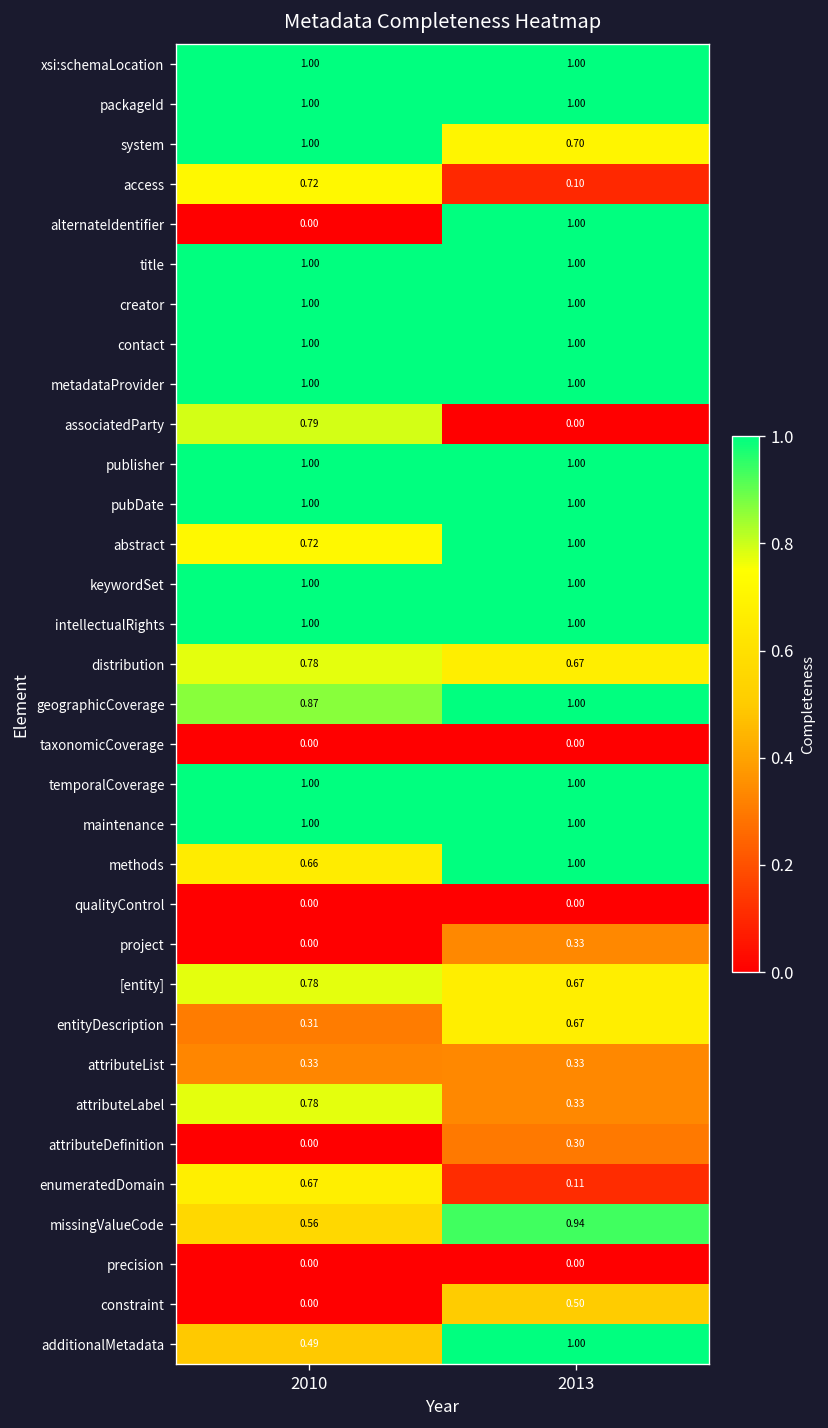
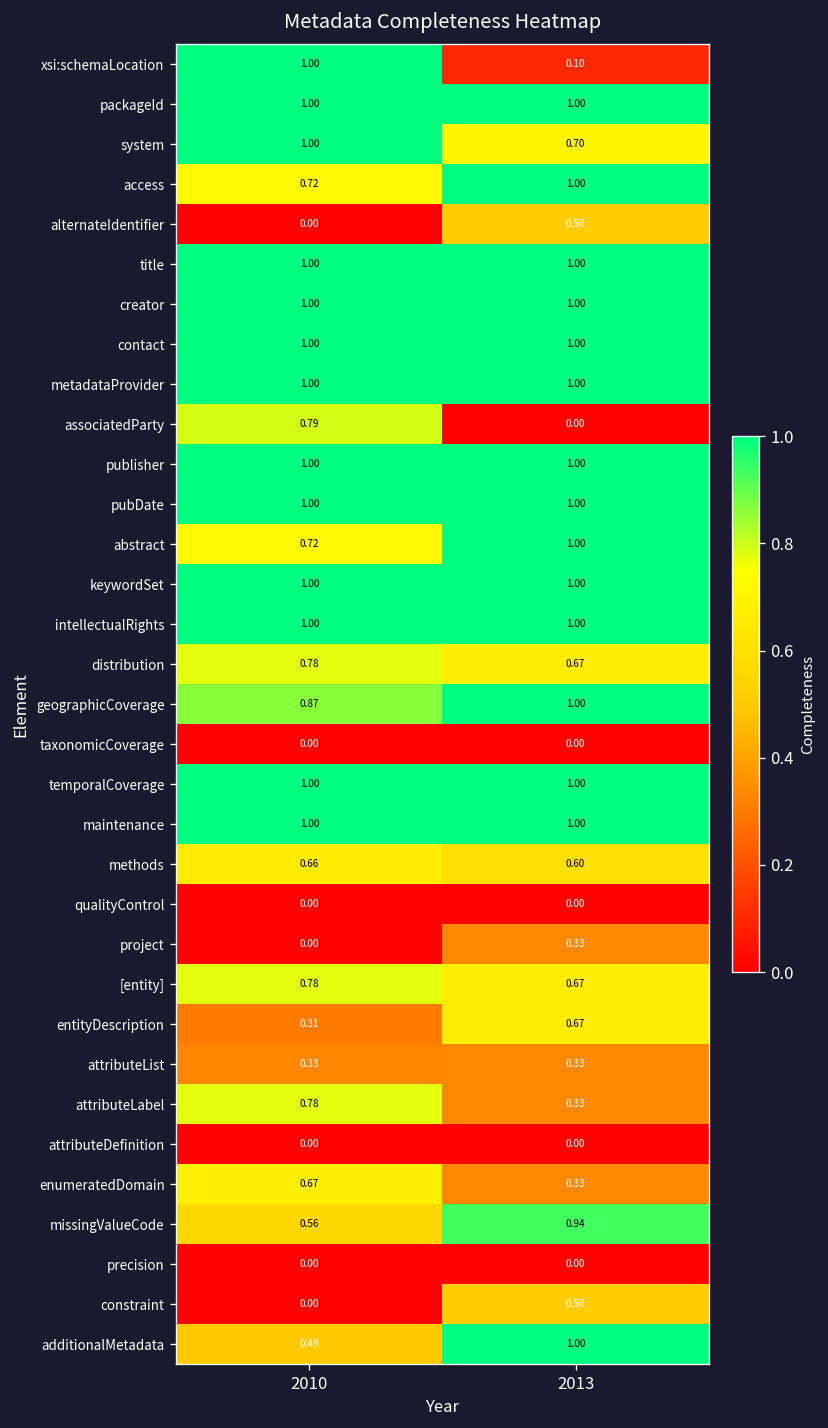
  {
    "xsi:schemaLocation": {
      "2010": 1.00,
-     "2013": 1.00
+     "2013": 0.10
    },
    "packageId": {
      "2010": 1.00,
      "2013": 1.00
    },
    "system": {
      "2010": 1.00,
      "2013": 0.70
    },
    "access": {
      "2010": 0.72,
-     "2013": 0.10
+     "2013": 1.00
    },
    "alternateIdentifier": {
      "2010": 0.00,
-     "2013": 1.00
+     "2013": 0.50
    },
    "title": {
      "2010": 1.00,
      "2013": 1.00
    },
    "creator": {
      "2010": 1.00,
      "2013": 1.00
    },
    "contact": {
      "2010": 1.00,
      "2013": 1.00
    },
    "metadataProvider": {
      "2010": 1.00,
      "2013": 1.00
    },
    "associatedParty": {
      "2010": 0.79,
      "2013": 0.00
    },
    "publisher": {
      "2010": 1.00,
      "2013": 1.00
    },
    "pubDate": {
      "2010": 1.00,
      "2013": 1.00
    },
    "abstract": {
      "2010": 0.72,
      "2013": 1.00
    },
    "keywordSet": {
      "2010": 1.00,
      "2013": 1.00
    },
    "intellectualRights": {
      "2010": 1.00,
      "2013": 1.00
    },
    "distribution": {
      "2010": 0.78,
      "2013": 0.67
    },
    "geographicCoverage": {
      "2010": 0.87,
      "2013": 1.00
    },
    "taxonomicCoverage": {
      "2010": 0.00,
      "2013": 0.00
    },
    "temporalCoverage": {
      "2010": 1.00,
      "2013": 1.00
    },
    "maintenance": {
      "2010": 1.00,
      "2013": 1.00
    },
    "methods": {
      "2010": 0.66,
-     "2013": 1.00
+     "2013": 0.60
    },
    "qualityControl": {
      "2010": 0.00,
      "2013": 0.00
    },
    "project": {
      "2010": 0.00,
      "2013": 0.33
    },
    "[entity]": {
      "2010": 0.78,
      "2013": 0.67
    },
    "entityDescription": {
      "2010": 0.31,
      "2013": 0.67
    },
    "attributeList": {
      "2010": 0.33,
      "2013": 0.33
    },
    "attributeLabel": {
      "2010": 0.78,
      "2013": 0.33
    },
    "attributeDefinition": {
      "2010": 0.00,
-     "2013": 0.30
+     "2013": 0.00
    },
    "enumeratedDomain": {
      "2010": 0.67,
-     "2013": 0.11
+     "2013": 0.33
    },
    "missingValueCode": {
      "2010": 0.56,
      "2013": 0.94
    },
    "precision": {
      "2010": 0.00,
      "2013": 0.00
    },
    "constraint": {
      "2010": 0.00,
      "2013": 0.50
    },
    "additionalMetadata": {
      "2010": 0.49,
      "2013": 1.00
    }
  }
